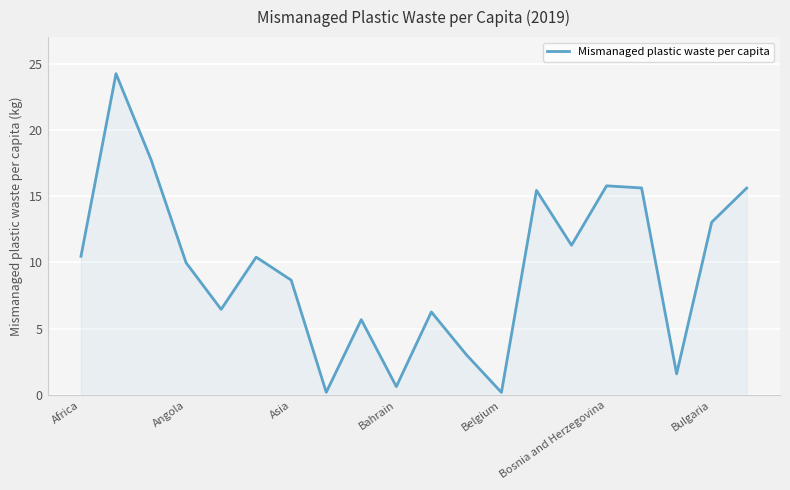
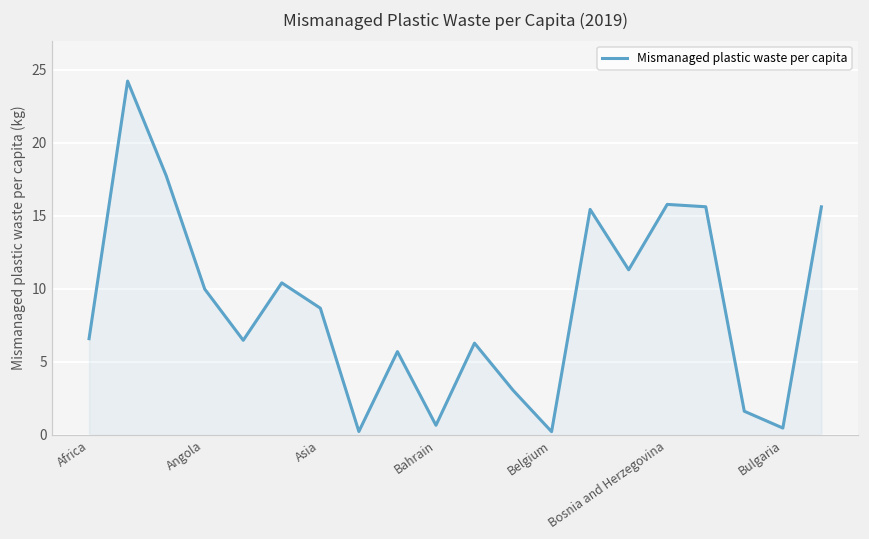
  {
-   "Africa": 10.5,
+   "Africa": 6.6,
    "Angola": 10.0,
    "Asia": 8.7,
    "Bahrain": 0.6,
    "Belgium": 0.2,
    "Bosnia and Herzegovina": 15.8,
-   "Bulgaria": 13.0
+   "Bulgaria": 0.4
  }
